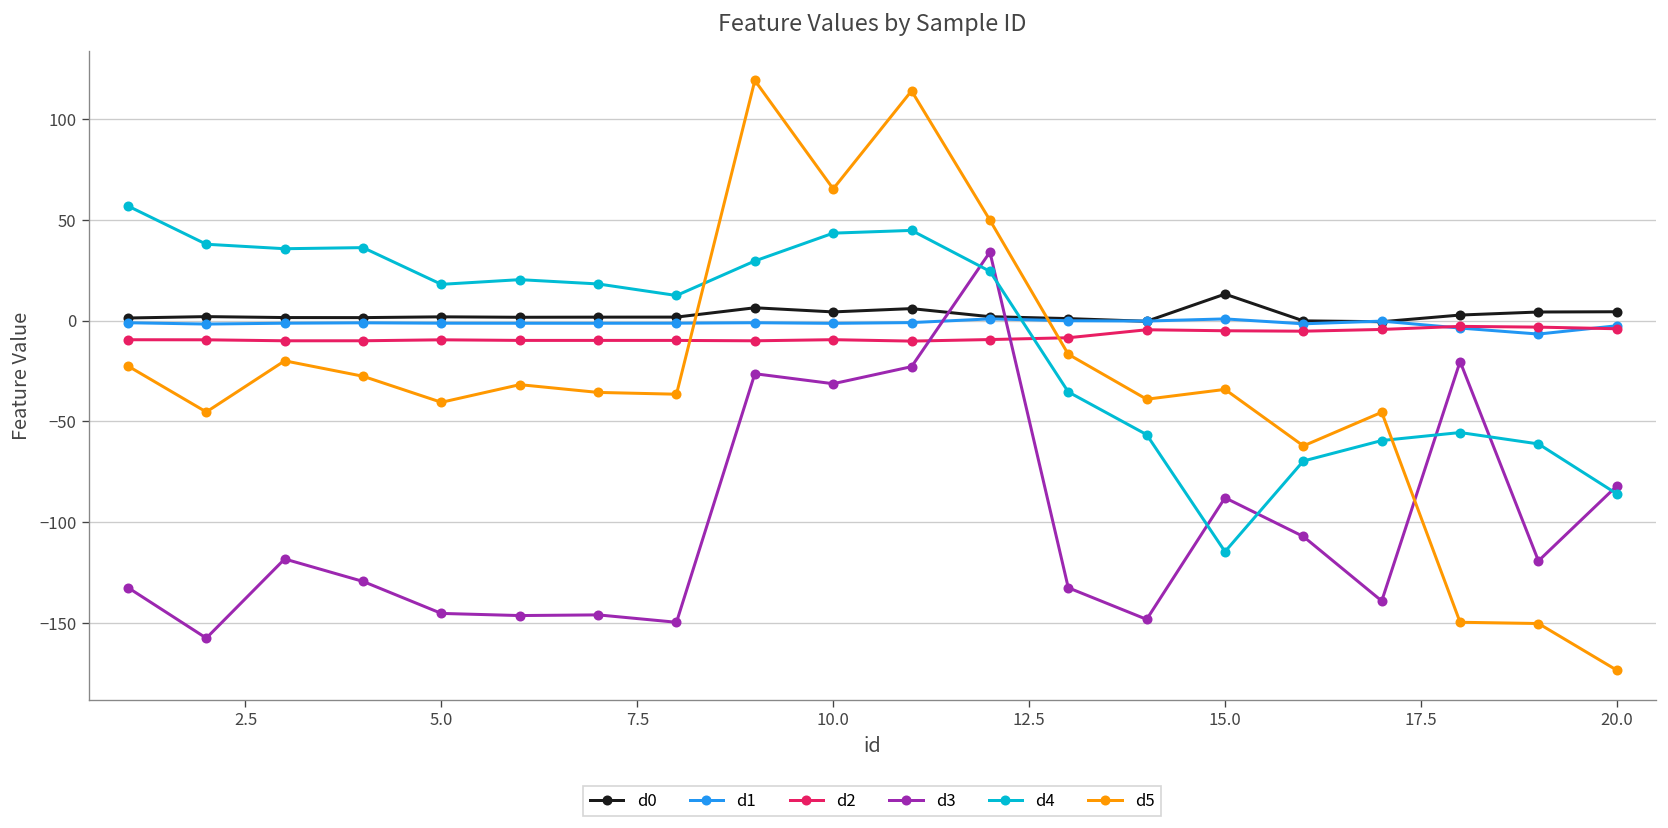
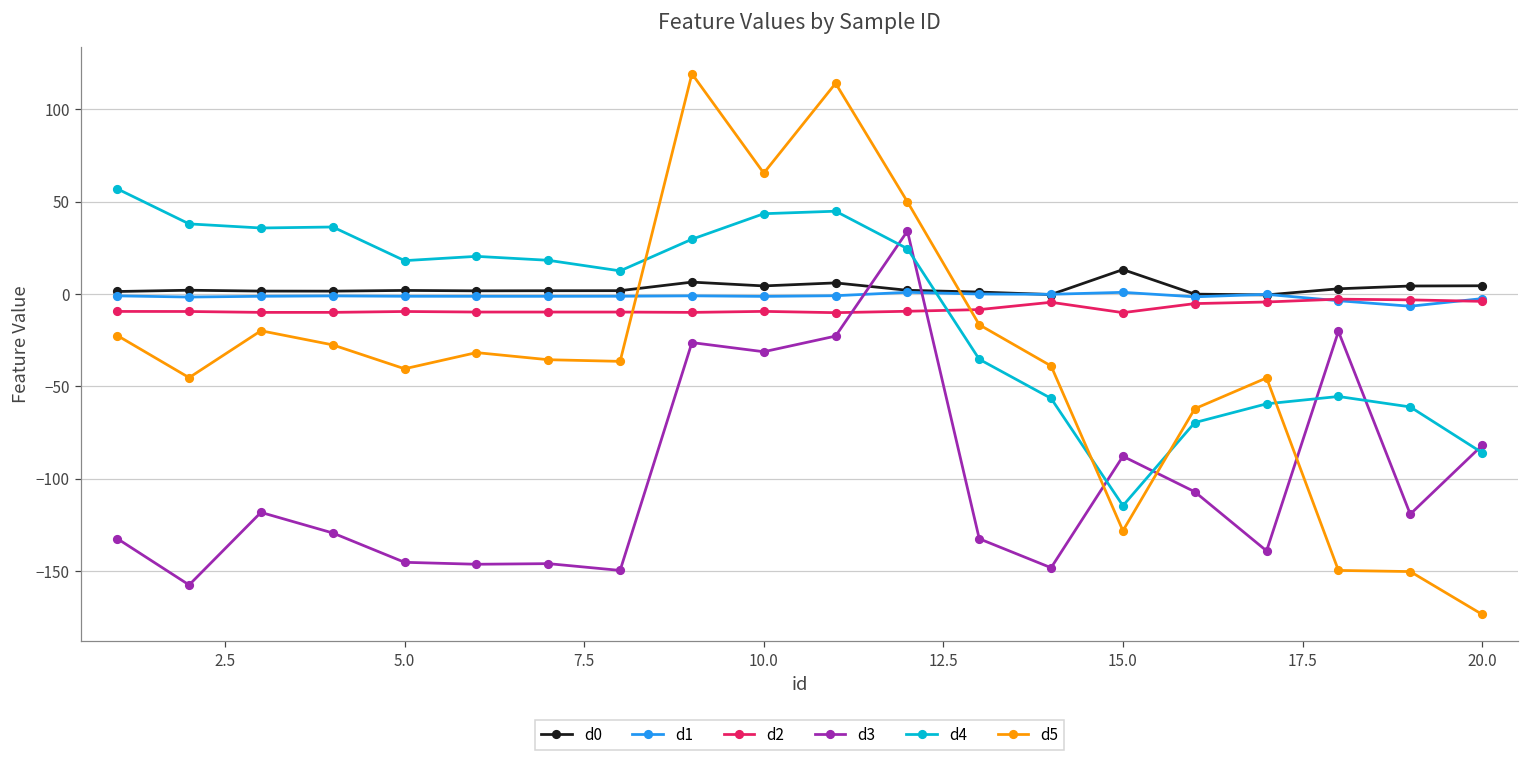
  {
    "d0": {
      "5.0": 2,
      "10.0": 4,
      "15.0": 13,
      "20.0": 4
    },
    "d2": {
      "5.0": -9,
      "10.0": -9,
-     "15.0": -5
+     "15.0": -10
    },
    "d3": {
      "5.0": -145,
      "10.0": -31,
      "15.0": -88,
      "20.0": -82
    },
    "d5": {
      "5.0": -40,
      "10.0": 65,
-     "15.0": -34,
+     "15.0": -128,
      "20.0": -173
    }
  }
